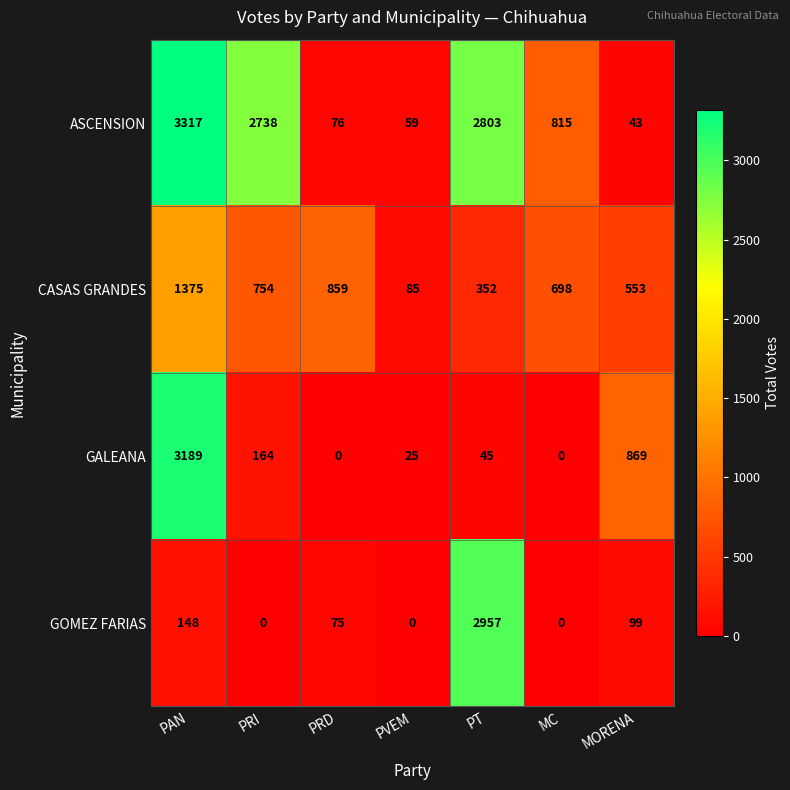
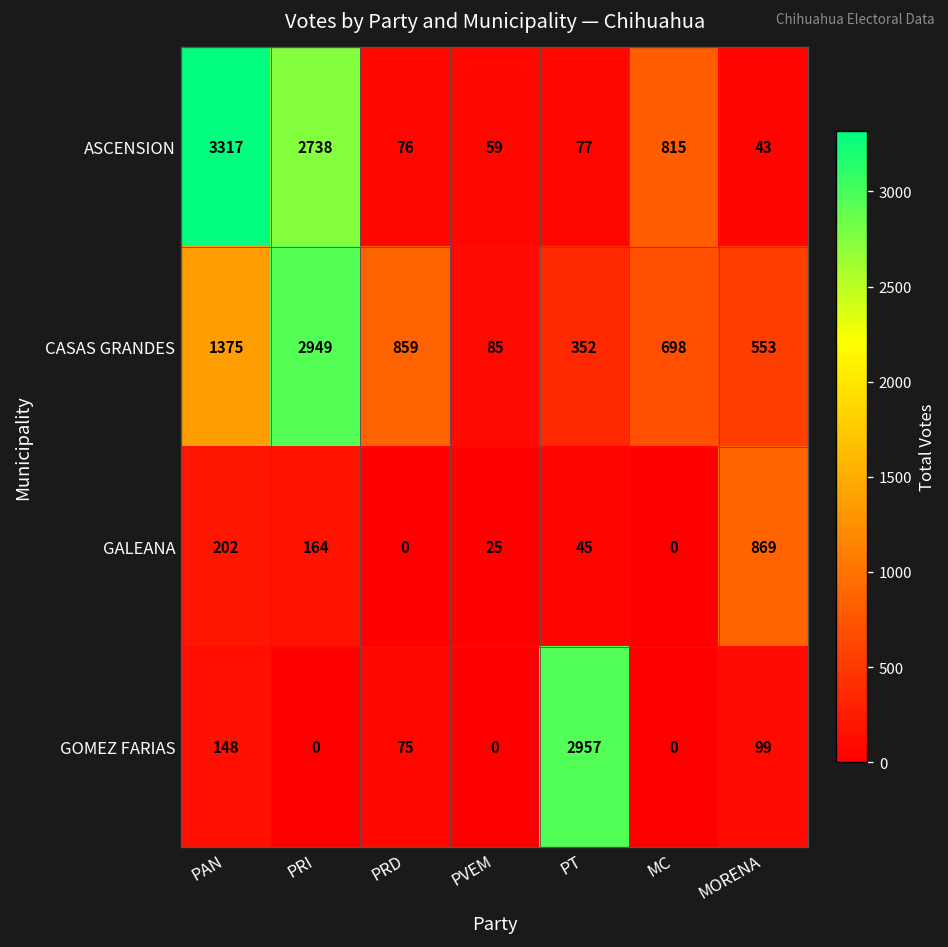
  {
    "ASCENSION": {
      "PAN": 3317,
      "PRI": 2738,
      "PRD": 76,
      "PVEM": 59,
-     "PT": 2803,
+     "PT": 77,
      "MC": 815,
      "MORENA": 43
    },
    "CASAS GRANDES": {
      "PAN": 1375,
-     "PRI": 754,
+     "PRI": 2949,
      "PRD": 859,
      "PVEM": 85,
      "PT": 352,
      "MC": 698,
      "MORENA": 553
    },
    "GALEANA": {
-     "PAN": 3189,
+     "PAN": 202,
      "PRI": 164,
      "PRD": 0,
      "PVEM": 25,
      "PT": 45,
      "MC": 0,
      "MORENA": 869
    },
    "GOMEZ FARIAS": {
      "PAN": 148,
      "PRI": 0,
      "PRD": 75,
      "PVEM": 0,
      "PT": 2957,
      "MC": 0,
      "MORENA": 99
    }
  }
